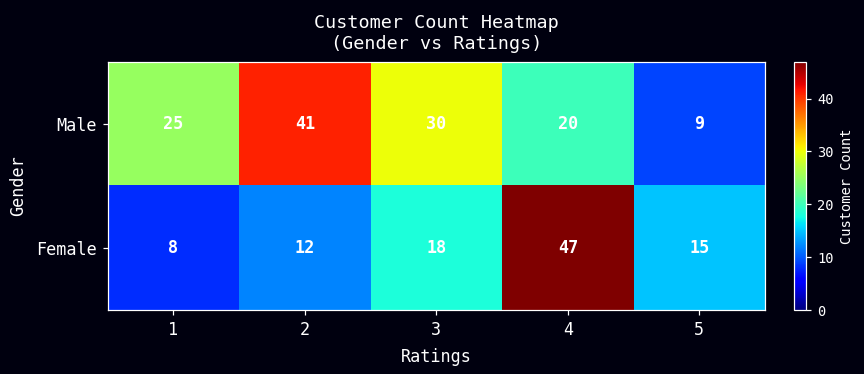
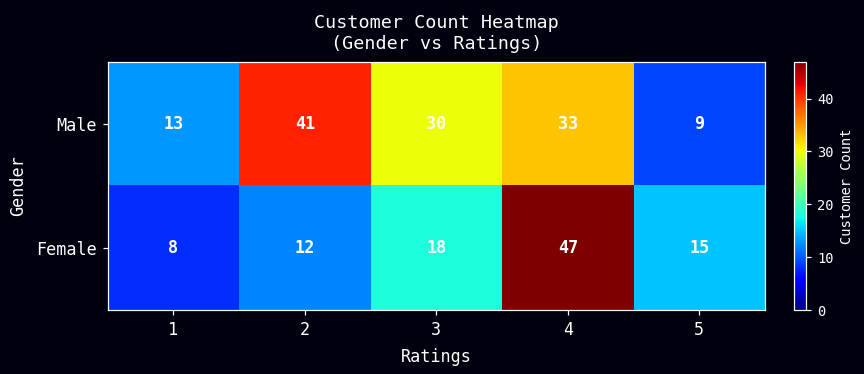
  {
    "Male": {
-     "1": 25,
+     "1": 13,
      "2": 41,
      "3": 30,
-     "4": 20,
+     "4": 33,
      "5": 9
    },
    "Female": {
      "1": 8,
      "2": 12,
      "3": 18,
      "4": 47,
      "5": 15
    }
  }
